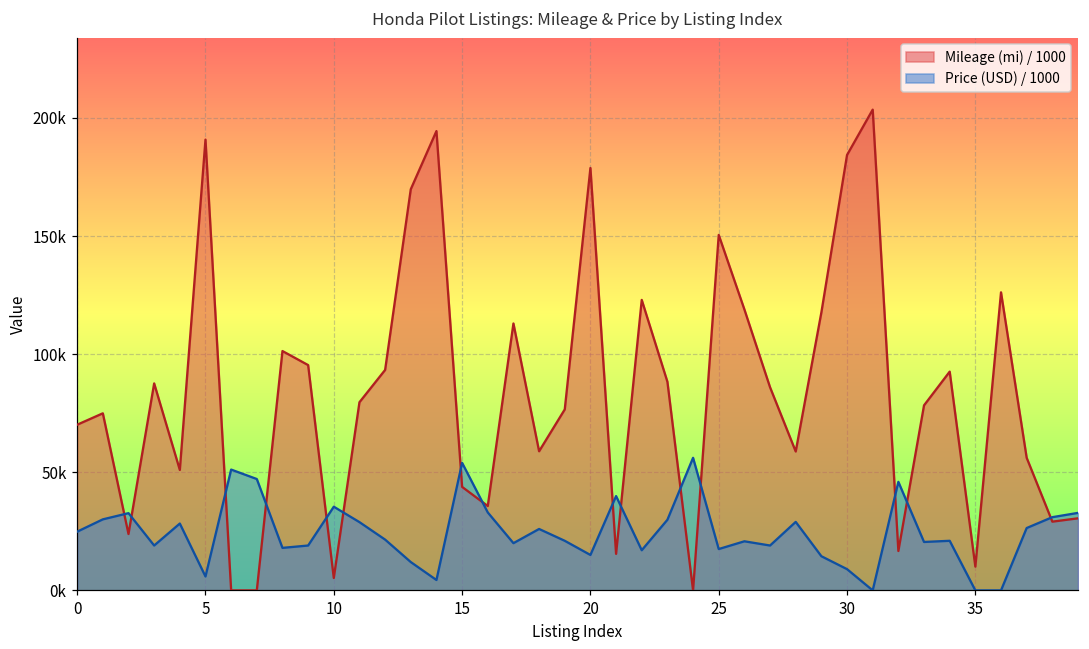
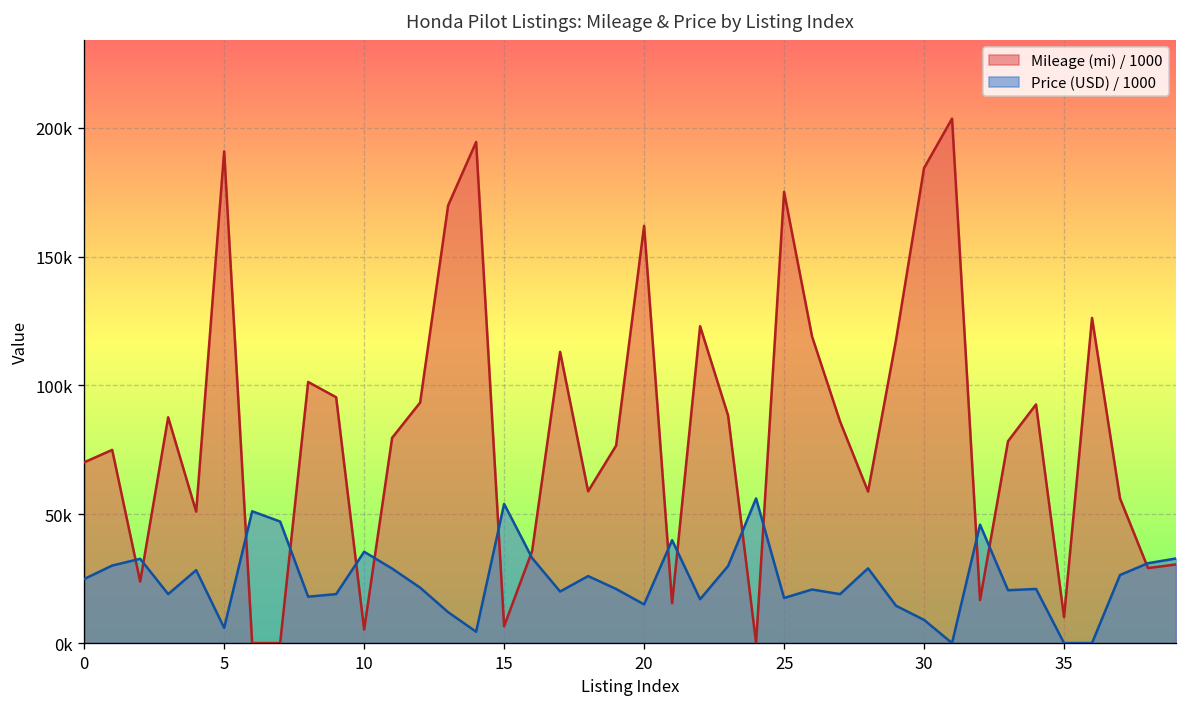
  {
    "Mileage (mi) / 1000": {
      "0": 70000,
      "5": 191000,
      "10": 5000,
-     "15": 44000,
-     "20": 179000,
-     "25": 150000,
+     "15": 7000,
+     "20": 162000,
+     "25": 175000,
      "30": 184000,
      "35": 10000
    },
    "Price (USD) / 1000": {
      "0": 25000,
      "5": 6000,
      "10": 35000,
      "15": 54000,
      "20": 15000,
      "25": 18000,
      "30": 9000,
      "35": 0
    }
  }
